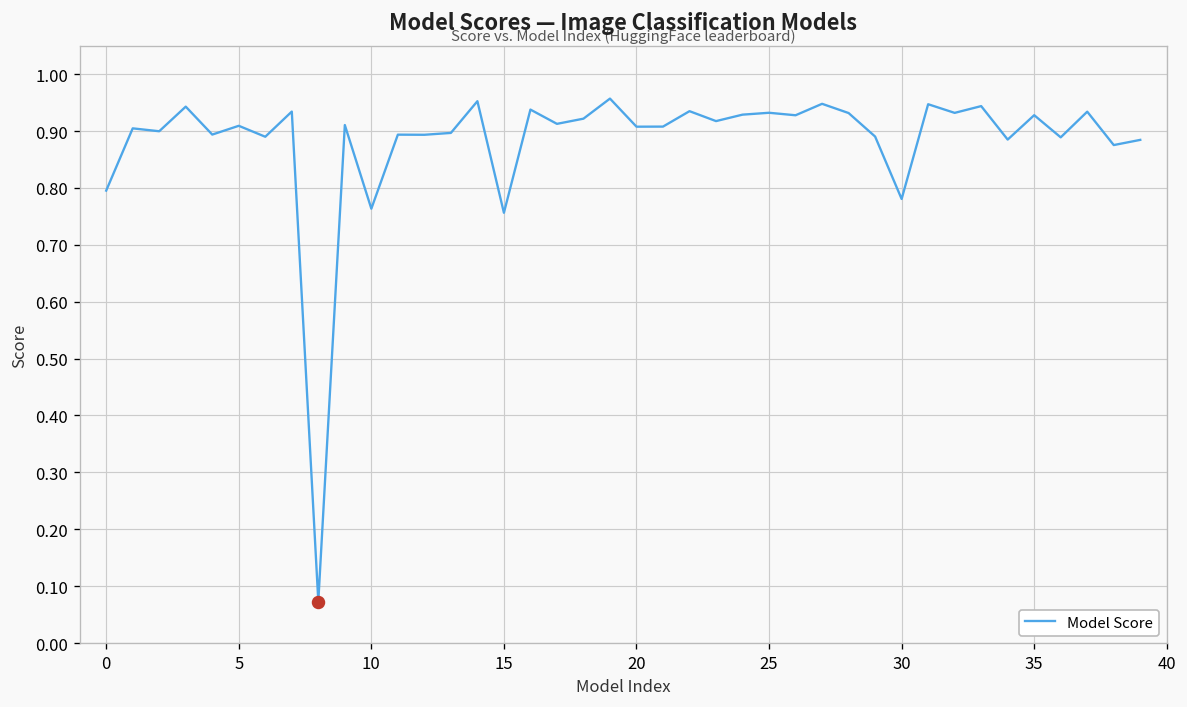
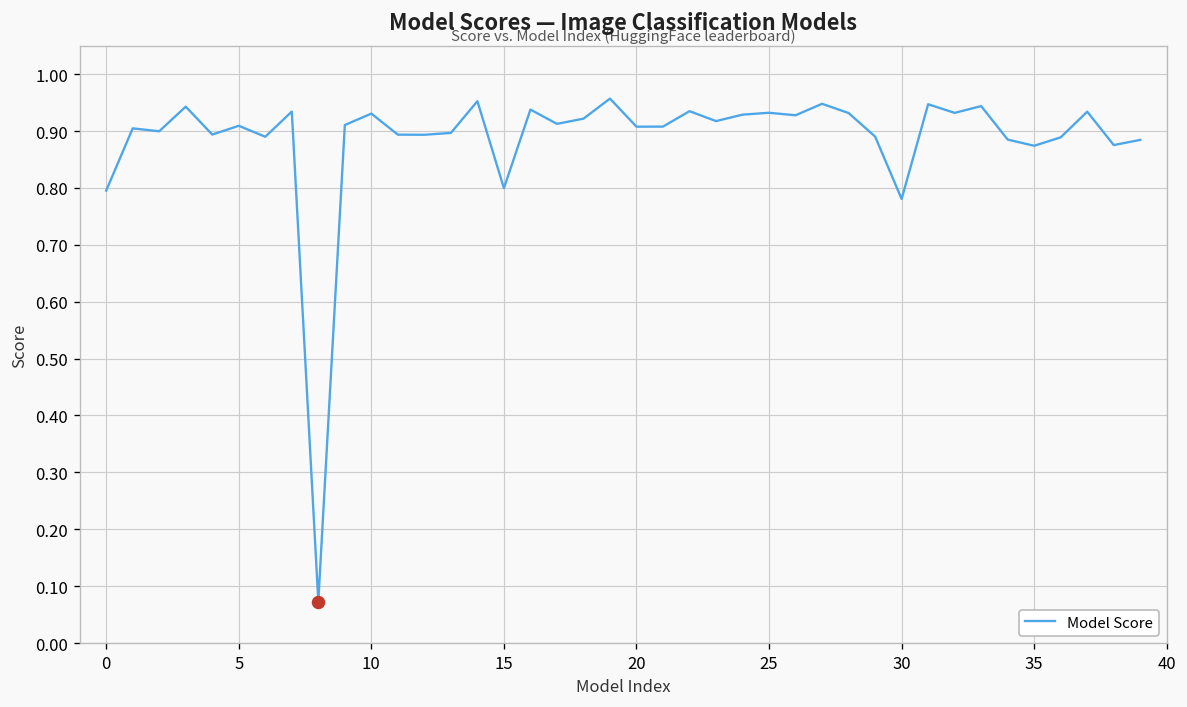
  {
    "Model Score": {
      "0": 0.80,
      "5": 0.91,
-     "10": 0.76,
-     "15": 0.76,
+     "10": 0.93,
+     "15": 0.80,
      "20": 0.91,
      "25": 0.93,
      "30": 0.78,
-     "35": 0.93
+     "35": 0.87
    }
  }
